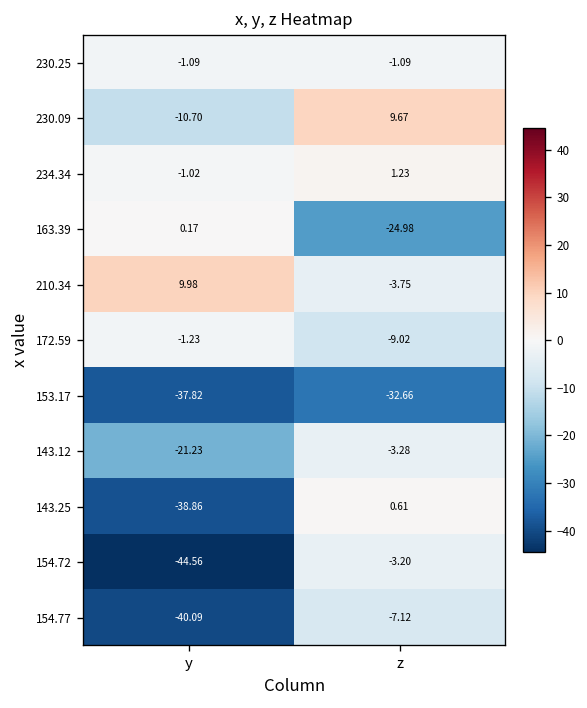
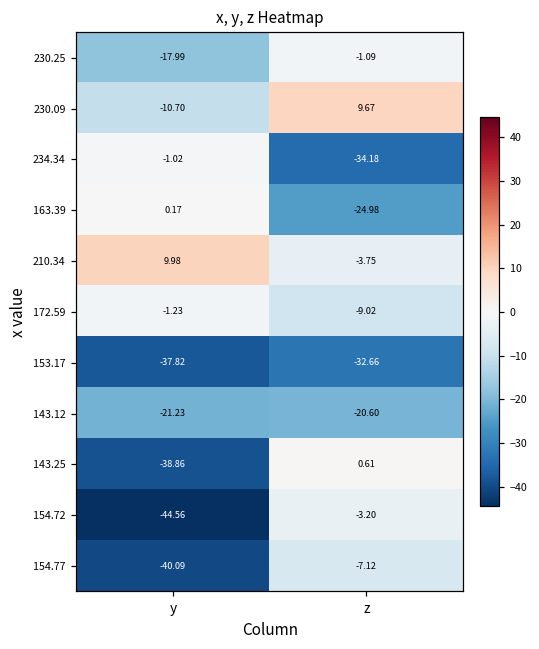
  {
    "230.25": {
-     "y": -1.09,
+     "y": -17.99,
      "z": -1.09
    },
    "230.09": {
      "y": -10.70,
      "z": 9.67
    },
    "234.34": {
      "y": -1.02,
-     "z": 1.23
+     "z": -34.18
    },
    "163.39": {
      "y": 0.17,
      "z": -24.98
    },
    "210.34": {
      "y": 9.98,
      "z": -3.75
    },
    "172.59": {
      "y": -1.23,
      "z": -9.02
    },
    "153.17": {
      "y": -37.82,
      "z": -32.66
    },
    "143.12": {
      "y": -21.23,
-     "z": -3.28
+     "z": -20.60
    },
    "143.25": {
      "y": -38.86,
      "z": 0.61
    },
    "154.72": {
      "y": -44.56,
      "z": -3.20
    },
    "154.77": {
      "y": -40.09,
      "z": -7.12
    }
  }
